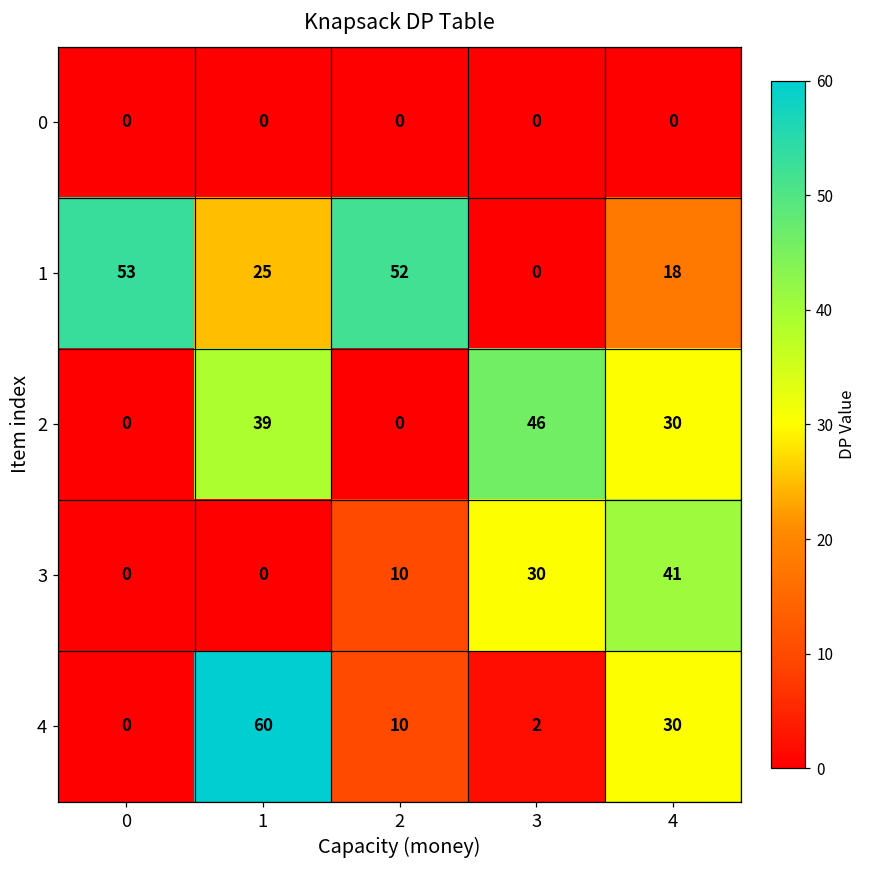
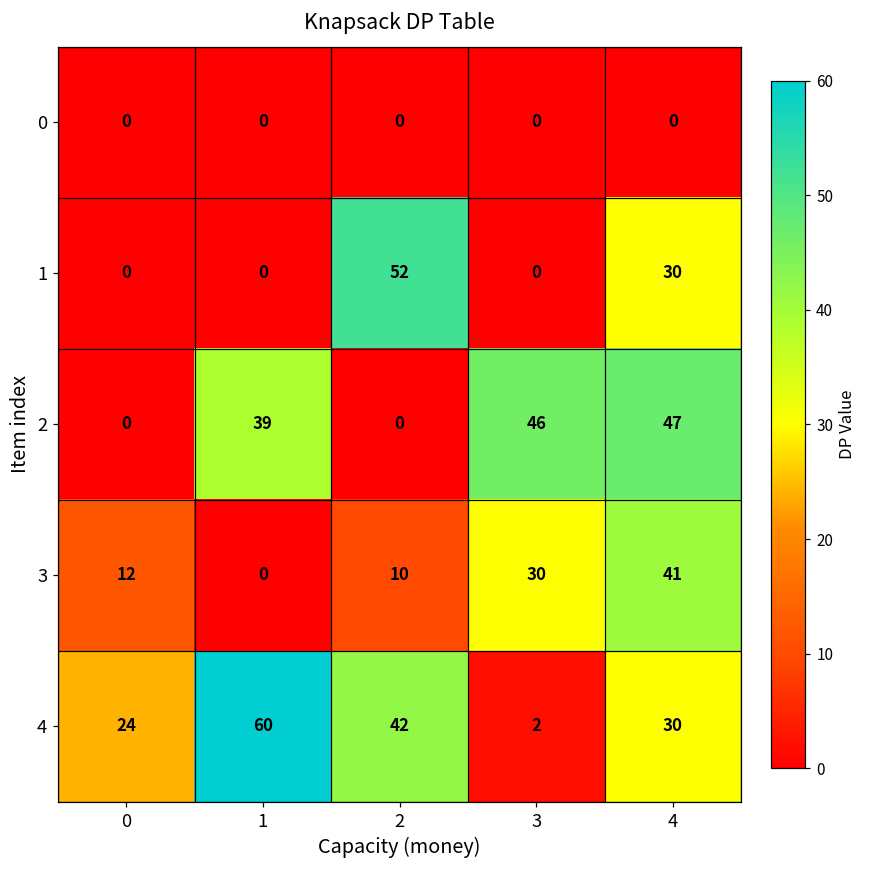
  {
    "0": {
      "0": 0,
      "1": 0,
      "2": 0,
      "3": 0,
      "4": 0
    },
    "1": {
-     "0": 53,
-     "1": 25,
+     "0": 0,
+     "1": 0,
      "2": 52,
      "3": 0,
-     "4": 18
+     "4": 30
    },
    "2": {
      "0": 0,
      "1": 39,
      "2": 0,
      "3": 46,
-     "4": 30
+     "4": 47
    },
    "3": {
-     "0": 0,
+     "0": 12,
      "1": 0,
      "2": 10,
      "3": 30,
      "4": 41
    },
    "4": {
-     "0": 0,
+     "0": 24,
      "1": 60,
-     "2": 10,
+     "2": 42,
      "3": 2,
      "4": 30
    }
  }
